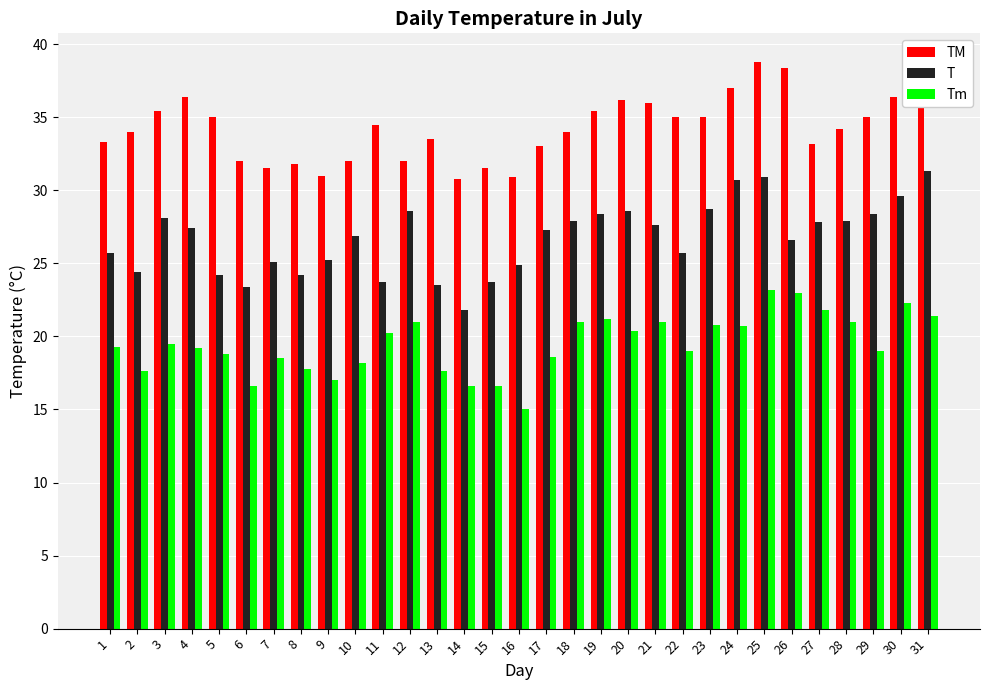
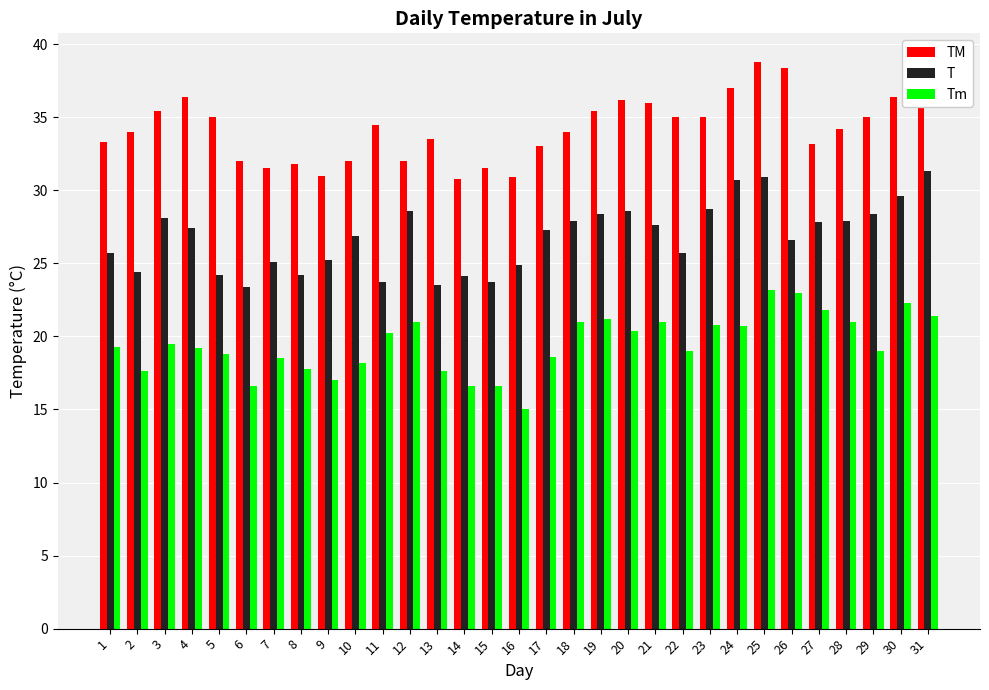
  {
    "TM": {
      "1": 33.3,
      "2": 34.0,
      "3": 35.4,
      "4": 36.4,
      "5": 35.0,
      "6": 32.0,
      "7": 31.5,
      "8": 31.8,
      "9": 31.0,
      "10": 32.0,
      "11": 34.5,
      "12": 32.0,
      "13": 33.5,
      "14": 30.8,
      "15": 31.5,
      "16": 30.9,
      "17": 33.0,
      "18": 34.0,
      "19": 35.4,
      "20": 36.2,
      "21": 36.0,
      "22": 35.0,
      "23": 35.0,
      "24": 37.0,
      "25": 38.8,
      "26": 38.4,
      "27": 33.2,
      "28": 34.2,
      "29": 35.0,
      "30": 36.4
    },
    "T": {
      "1": 25.7,
      "2": 24.4,
      "3": 28.1,
      "4": 27.4,
      "5": 24.2,
      "6": 23.4,
      "7": 25.1,
      "8": 24.2,
      "9": 25.2,
      "10": 26.9,
      "11": 23.7,
      "12": 28.6,
      "13": 23.5,
-     "14": 21.8,
+     "14": 24.1,
      "15": 23.7,
      "16": 24.9,
      "17": 27.3,
      "18": 27.9,
      "19": 28.4,
      "20": 28.6,
      "21": 27.6,
      "22": 25.7,
      "23": 28.7,
      "24": 30.7,
      "25": 30.9,
      "26": 26.6,
      "27": 27.8,
      "28": 27.9,
      "29": 28.4,
      "30": 29.6,
      "31": 31.3
    },
    "Tm": {
      "1": 19.3,
      "2": 17.6,
      "3": 19.5,
      "4": 19.2,
      "5": 18.8,
      "6": 16.6,
      "7": 18.5,
      "8": 17.8,
      "9": 17.0,
      "10": 18.2,
      "11": 20.2,
      "12": 21.0,
      "13": 17.6,
      "14": 16.6,
      "15": 16.6,
      "16": 15.0,
      "17": 18.6,
      "18": 21.0,
      "19": 21.2,
      "20": 20.4,
      "21": 21.0,
      "22": 19.0,
      "23": 20.8,
      "24": 20.7,
      "25": 23.2,
      "26": 23.0,
      "27": 21.8,
      "28": 21.0,
      "29": 19.0,
      "30": 22.3,
      "31": 21.4
    }
  }
